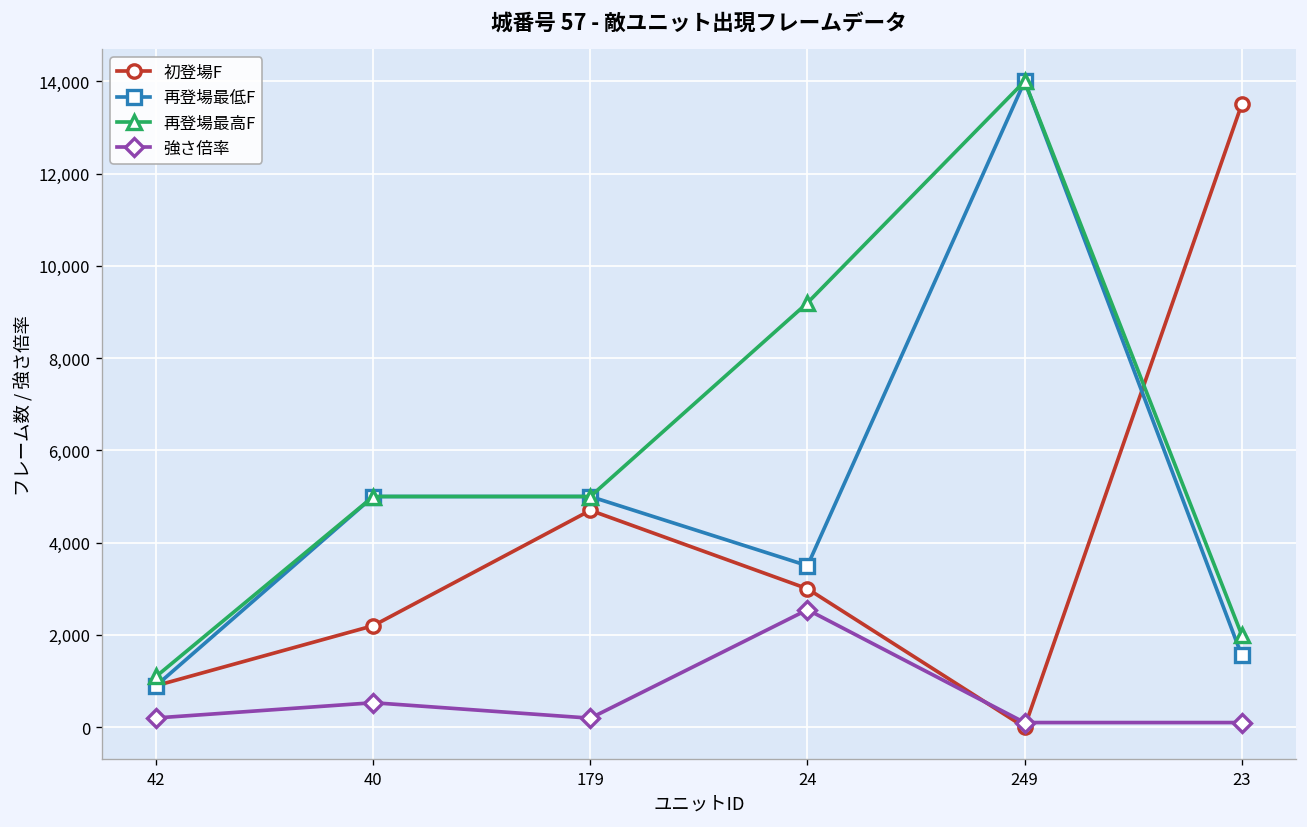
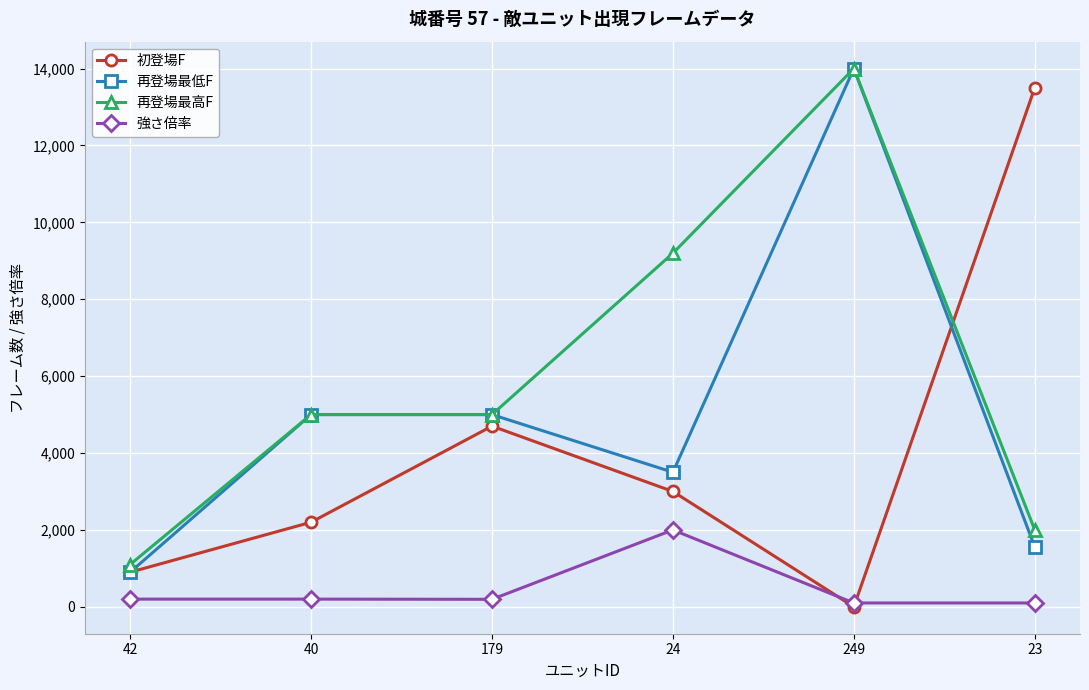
  {
    "初登場F": {
      "40": "2,200",
      "179": "4,700",
      "24": "3,000",
      "249": "0",
      "23": "13,500"
    },
    "再登場最低F": {
      "24": "3,500",
      "23": "1,600"
    },
    "再登場最高F": {
      "42": "1,100",
      "24": "9,200",
      "23": "2,000"
    },
    "強さ倍率": {
      "42": "200",
-     "40": "500",
+     "40": "200",
      "179": "200",
-     "24": "2,500",
+     "24": "2,000",
      "249": "100",
      "23": "100"
    }
  }
